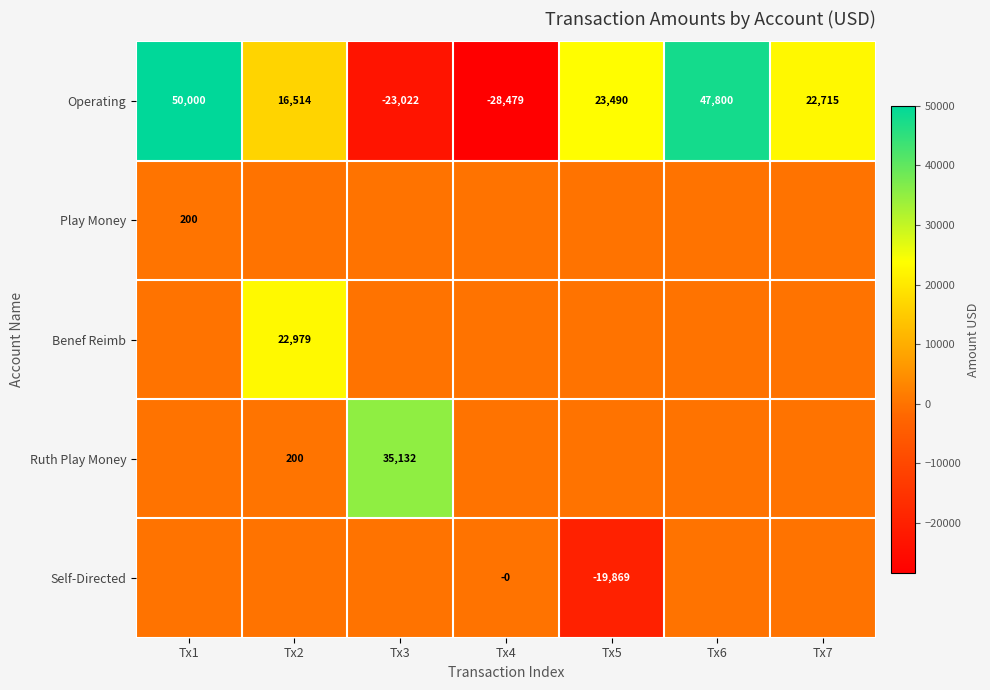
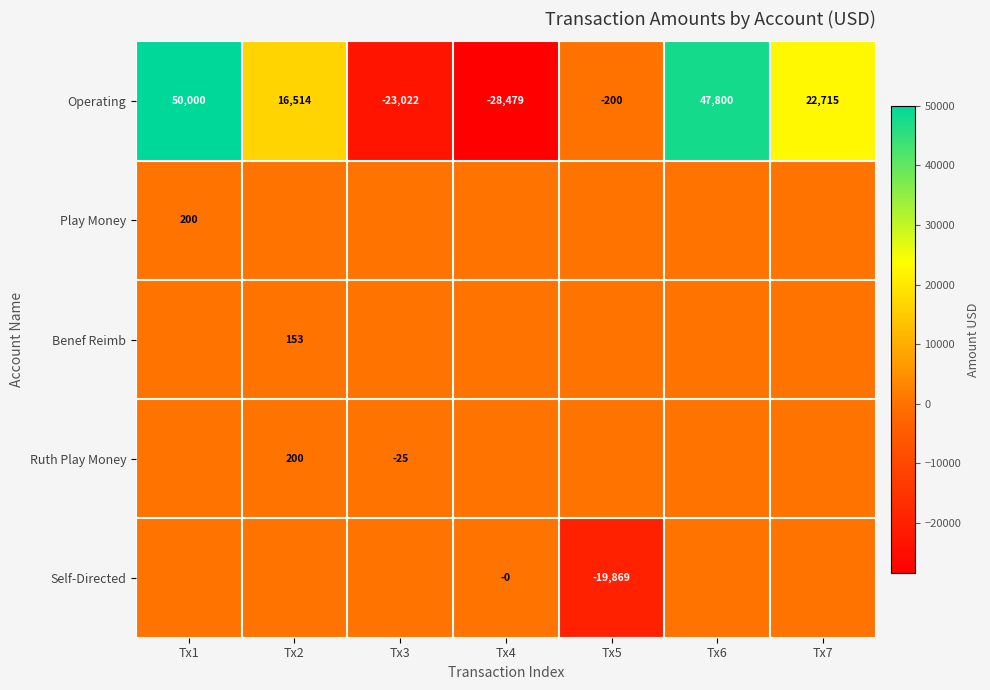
  {
    "Operating": {
      "Tx1": "50,000",
      "Tx2": "16,514",
      "Tx3": "-23,022",
      "Tx4": "-28,479",
-     "Tx5": "23,490",
+     "Tx5": "-200",
      "Tx6": "47,800",
      "Tx7": "22,715"
    },
    "Play Money": {
      "Tx1": "200"
    },
    "Benef Reimb": {
-     "Tx2": "22,979"
+     "Tx2": "153"
    },
    "Ruth Play Money": {
      "Tx2": "200",
-     "Tx3": "35,132"
+     "Tx3": "-25"
    },
    "Self-Directed": {
      "Tx4": "-0",
      "Tx5": "-19,869"
    }
  }
